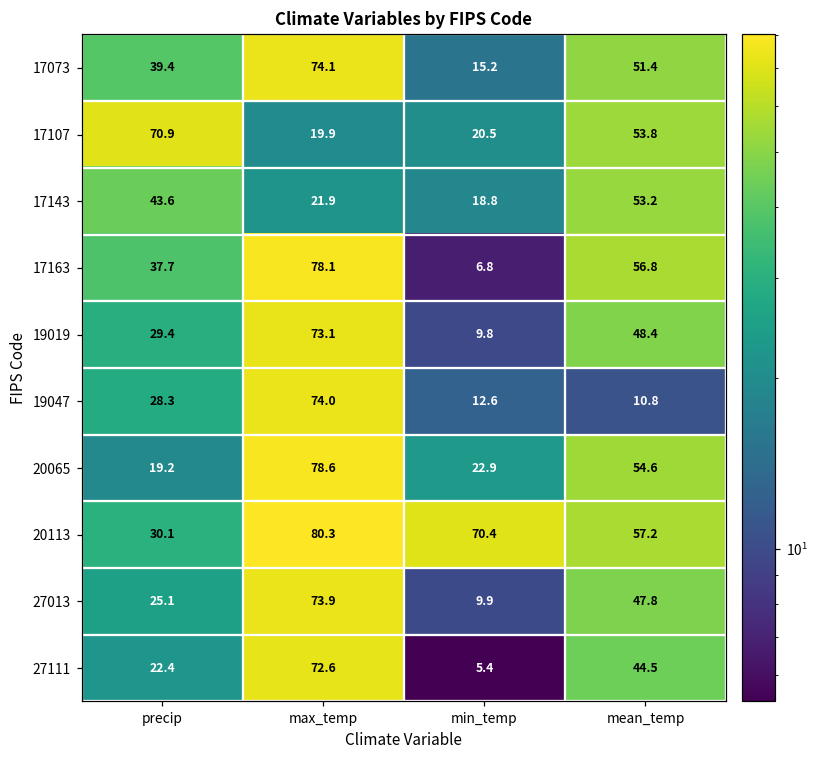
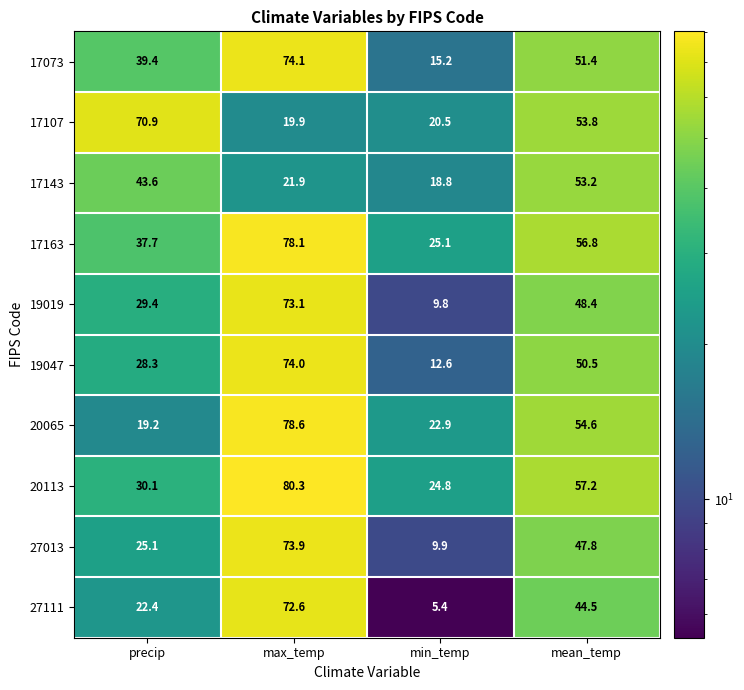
  {
    "17073": {
      "precip": 39.4,
      "max_temp": 74.1,
      "min_temp": 15.2,
      "mean_temp": 51.4
    },
    "17107": {
      "precip": 70.9,
      "max_temp": 19.9,
      "min_temp": 20.5,
      "mean_temp": 53.8
    },
    "17143": {
      "precip": 43.6,
      "max_temp": 21.9,
      "min_temp": 18.8,
      "mean_temp": 53.2
    },
    "17163": {
      "precip": 37.7,
      "max_temp": 78.1,
-     "min_temp": 6.8,
+     "min_temp": 25.1,
      "mean_temp": 56.8
    },
    "19019": {
      "precip": 29.4,
      "max_temp": 73.1,
      "min_temp": 9.8,
      "mean_temp": 48.4
    },
    "19047": {
      "precip": 28.3,
      "max_temp": 74.0,
      "min_temp": 12.6,
-     "mean_temp": 10.8
+     "mean_temp": 50.5
    },
    "20065": {
      "precip": 19.2,
      "max_temp": 78.6,
      "min_temp": 22.9,
      "mean_temp": 54.6
    },
    "20113": {
      "precip": 30.1,
      "max_temp": 80.3,
-     "min_temp": 70.4,
+     "min_temp": 24.8,
      "mean_temp": 57.2
    },
    "27013": {
      "precip": 25.1,
      "max_temp": 73.9,
      "min_temp": 9.9,
      "mean_temp": 47.8
    },
    "27111": {
      "precip": 22.4,
      "max_temp": 72.6,
      "min_temp": 5.4,
      "mean_temp": 44.5
    }
  }
